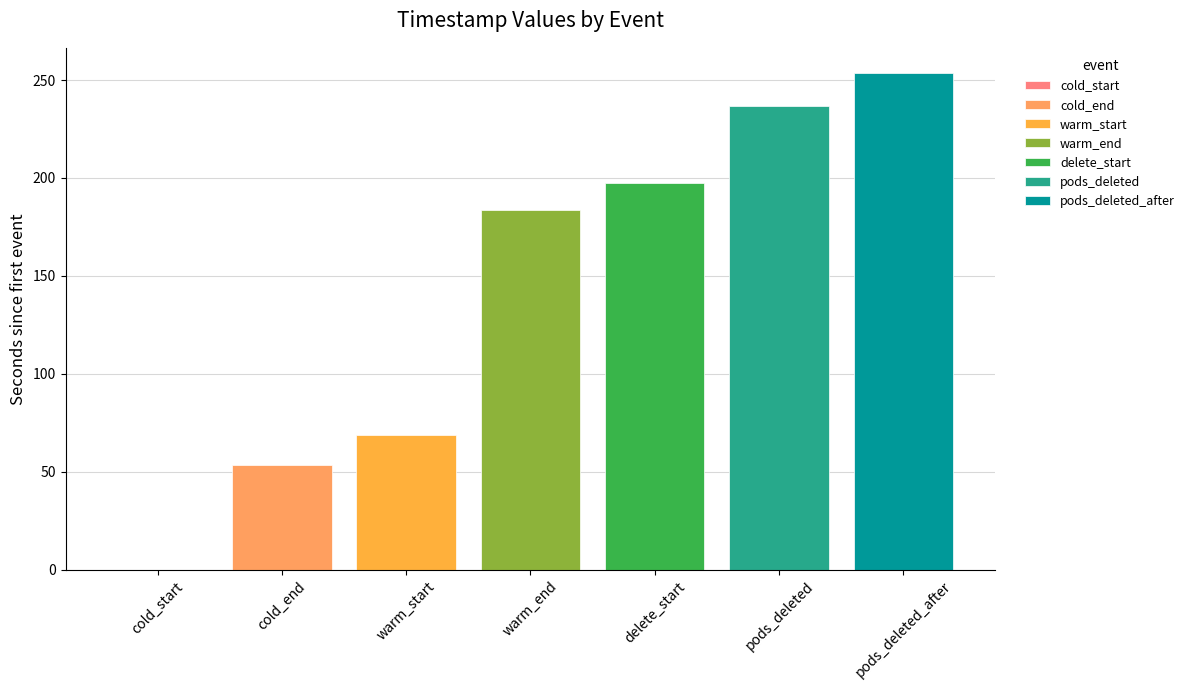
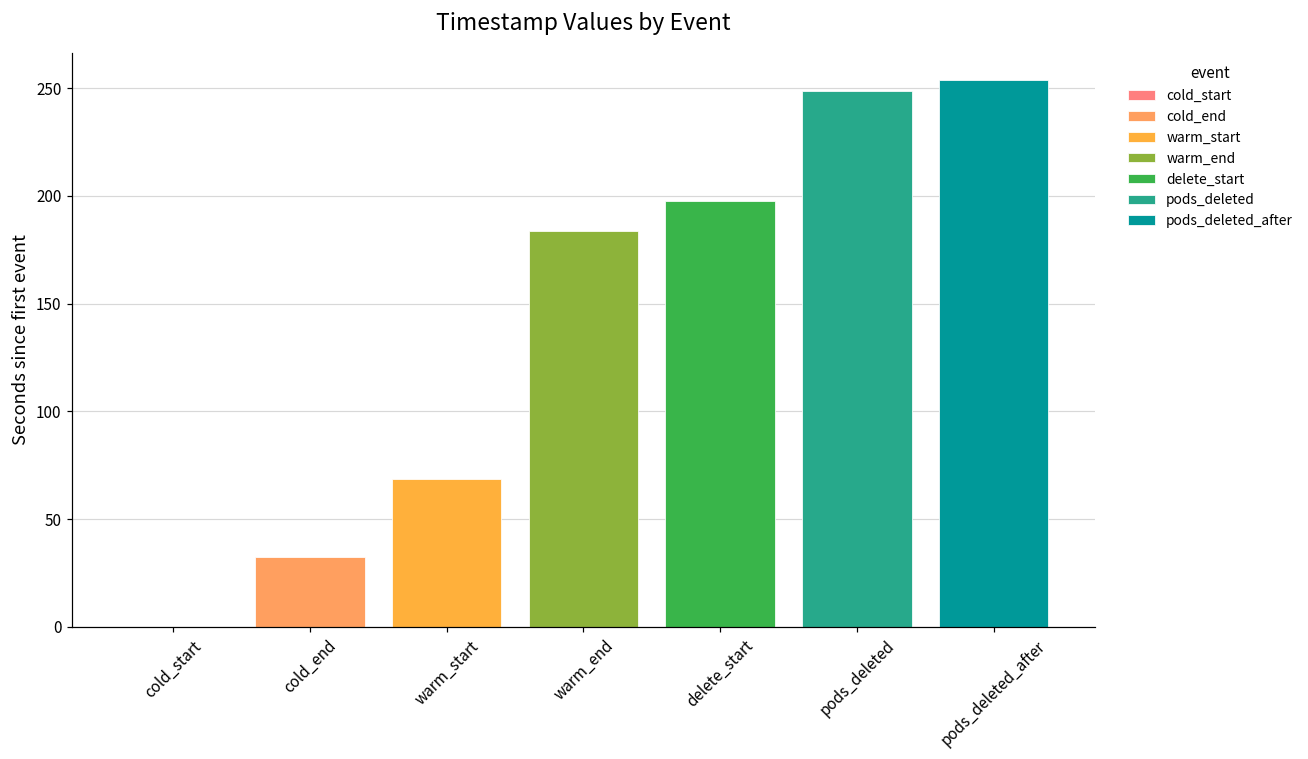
  {
    "cold_start": 0,
-   "cold_end": 54,
+   "cold_end": 32,
    "warm_start": 69,
    "warm_end": 184,
    "delete_start": 198,
-   "pods_deleted": 237,
+   "pods_deleted": 249,
    "pods_deleted_after": 254
  }
